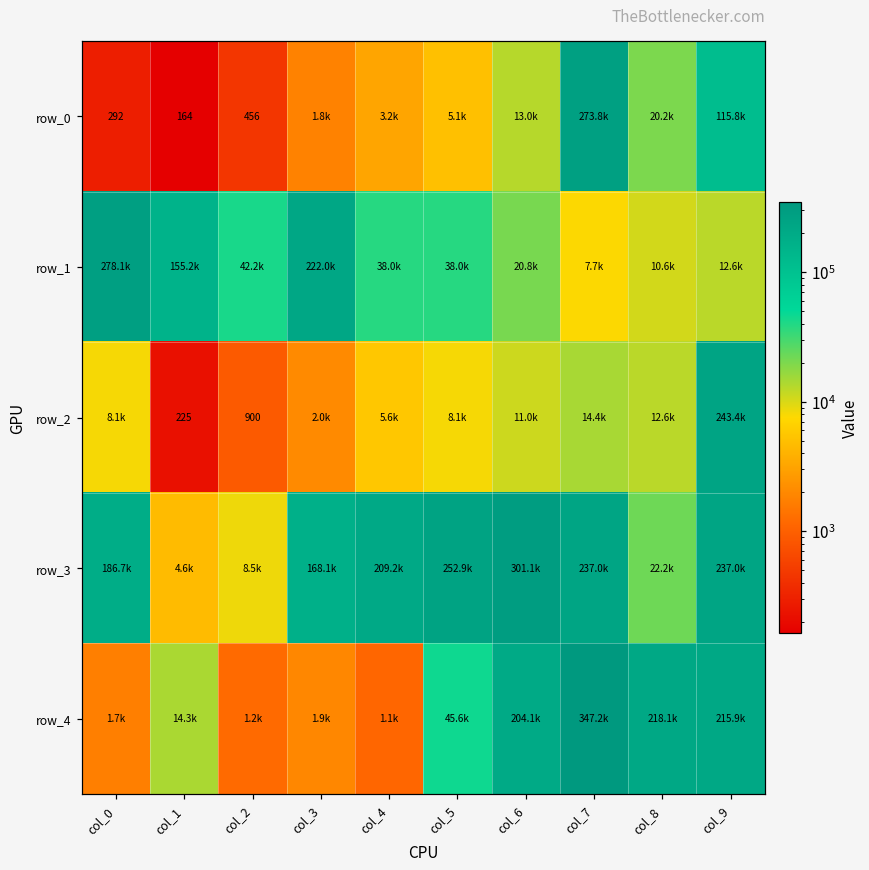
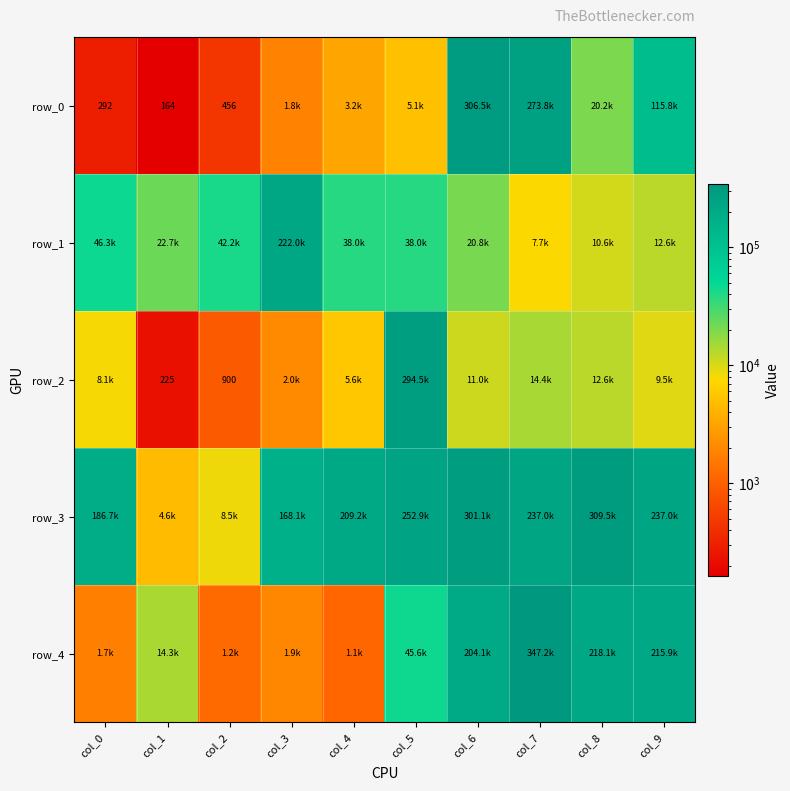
  {
    "row_0": {
      "col_0": "292",
      "col_1": "164",
      "col_2": "456",
      "col_3": "1.8k",
      "col_4": "3.2k",
      "col_5": "5.1k",
-     "col_6": "13.0k",
+     "col_6": "306.5k",
      "col_7": "273.8k",
      "col_8": "20.2k",
      "col_9": "115.8k"
    },
    "row_1": {
-     "col_0": "278.1k",
-     "col_1": "155.2k",
+     "col_0": "46.3k",
+     "col_1": "22.7k",
      "col_2": "42.2k",
      "col_3": "222.0k",
      "col_4": "38.0k",
      "col_5": "38.0k",
      "col_6": "20.8k",
      "col_7": "7.7k",
      "col_8": "10.6k",
      "col_9": "12.6k"
    },
    "row_2": {
      "col_0": "8.1k",
      "col_1": "225",
      "col_2": "900",
      "col_3": "2.0k",
      "col_4": "5.6k",
-     "col_5": "8.1k",
+     "col_5": "294.5k",
      "col_6": "11.0k",
      "col_7": "14.4k",
      "col_8": "12.6k",
-     "col_9": "243.4k"
+     "col_9": "9.5k"
    },
    "row_3": {
      "col_0": "186.7k",
      "col_1": "4.6k",
      "col_2": "8.5k",
      "col_3": "168.1k",
      "col_4": "209.2k",
      "col_5": "252.9k",
      "col_6": "301.1k",
      "col_7": "237.0k",
-     "col_8": "22.2k",
+     "col_8": "309.5k",
      "col_9": "237.0k"
    },
    "row_4": {
      "col_0": "1.7k",
      "col_1": "14.3k",
      "col_2": "1.2k",
      "col_3": "1.9k",
      "col_4": "1.1k",
      "col_5": "45.6k",
      "col_6": "204.1k",
      "col_7": "347.2k",
      "col_8": "218.1k",
      "col_9": "215.9k"
    }
  }
